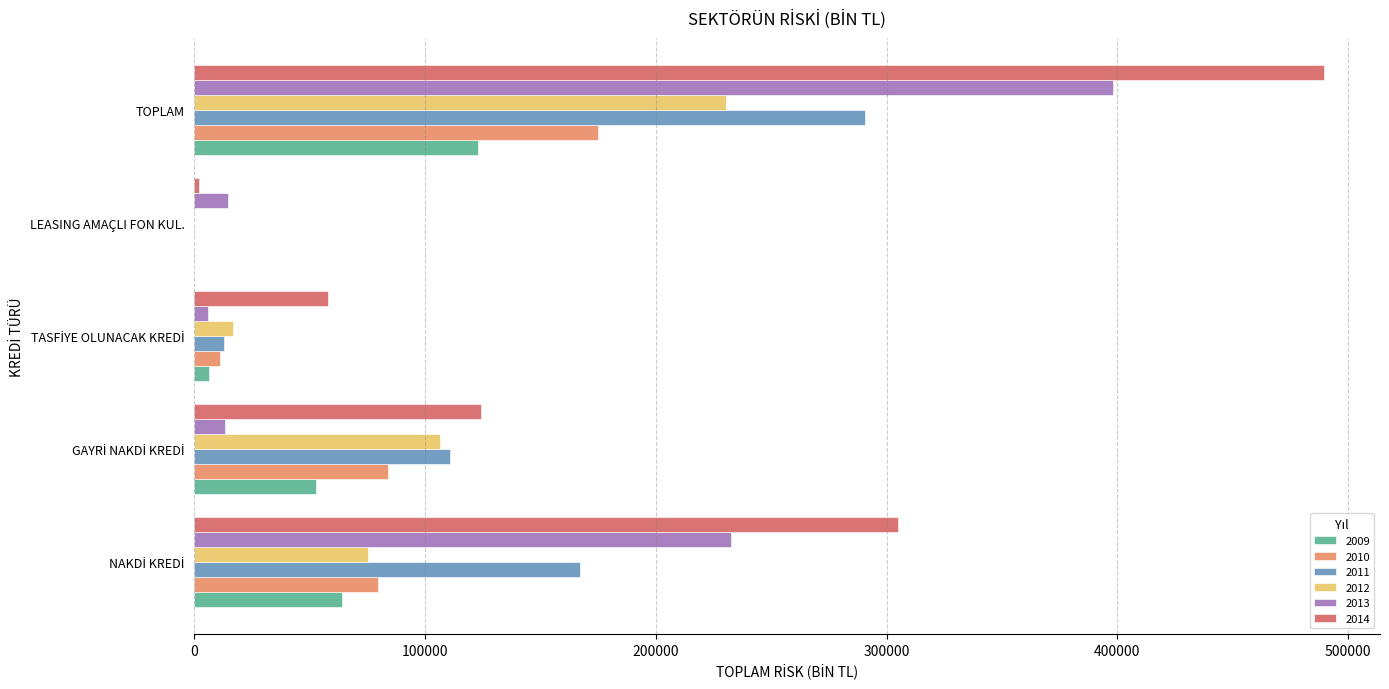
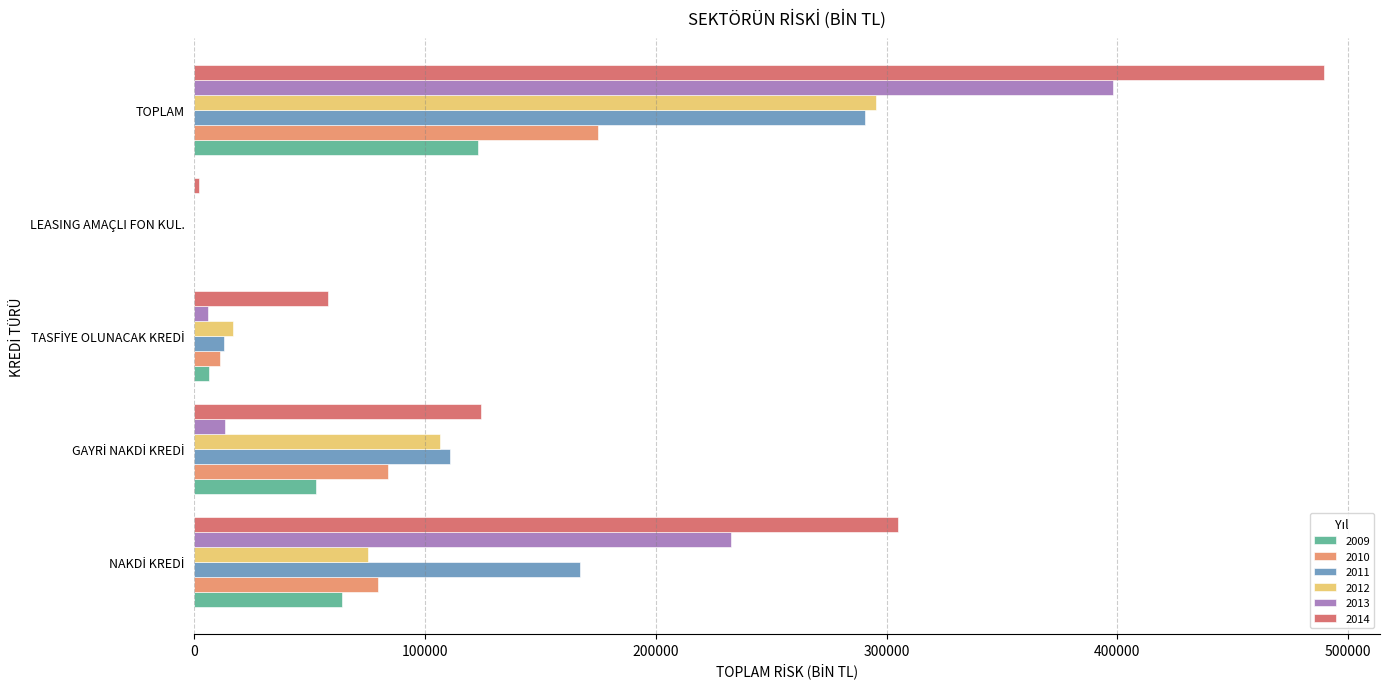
  {
    "2012": {
-     "TOPLAM": 230000,
+     "TOPLAM": 295000,
      "LEASING AMAÇLI FON KUL.": 0,
      "TASFİYE OLUNACAK KREDİ": 17000,
      "GAYRİ NAKDİ KREDİ": 106000,
      "NAKDİ KREDİ": 75000
    },
    "2013": {
      "TOPLAM": 398000,
-     "LEASING AMAÇLI FON KUL.": 15000,
+     "LEASING AMAÇLI FON KUL.": 0,
      "TASFİYE OLUNACAK KREDİ": 6000,
      "GAYRİ NAKDİ KREDİ": 13000,
      "NAKDİ KREDİ": 233000
    }
  }
